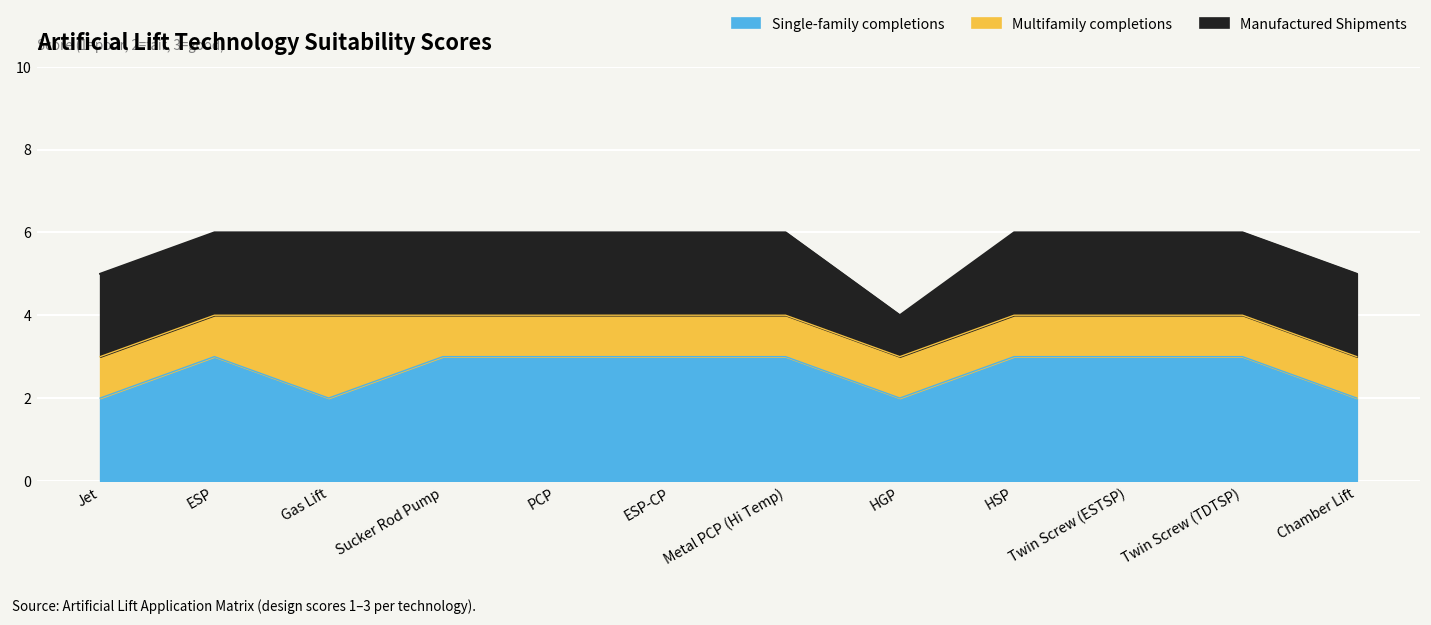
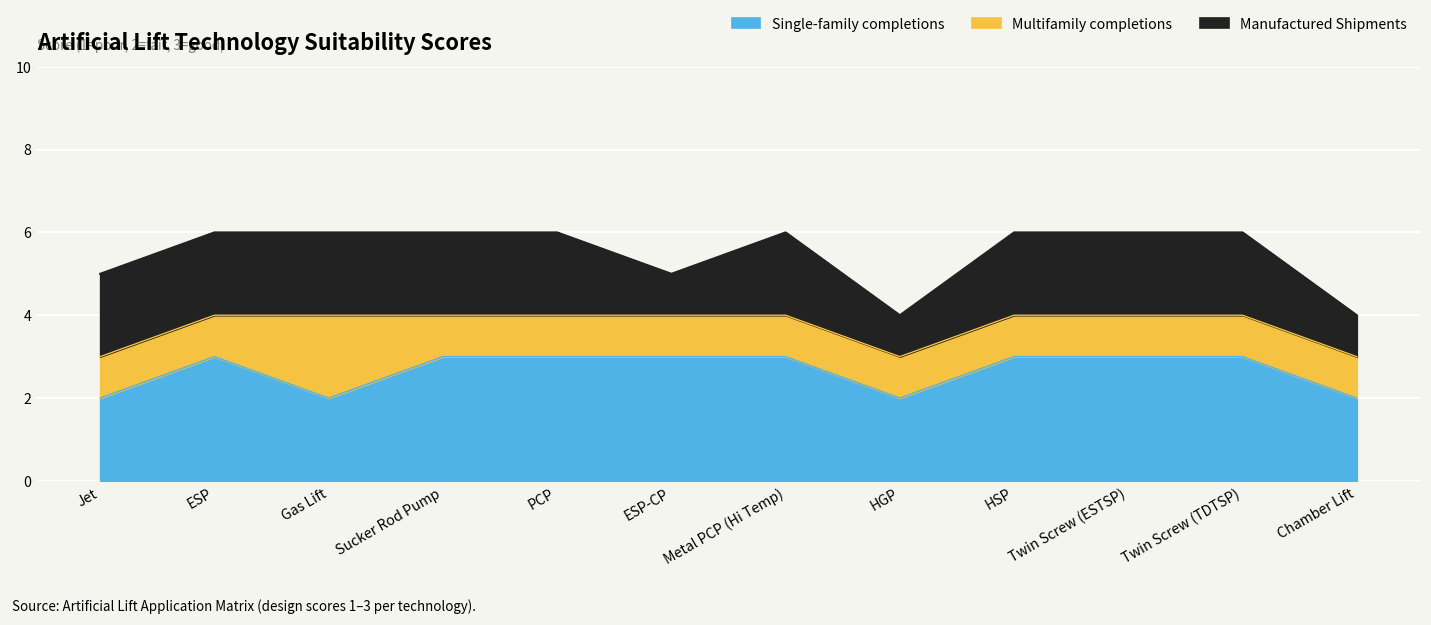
  {
    "Single-family completions": {
      "Jet": 2,
      "ESP": 3,
      "Gas Lift": 2,
      "Sucker Rod Pump": 3,
      "PCP": 3,
      "ESP-CP": 3,
      "Metal PCP (Hi Temp)": 3,
      "HGP": 2,
      "HSP": 3,
      "Twin Screw (ESTSP)": 3,
      "Twin Screw (TDTSP)": 3,
      "Chamber Lift": 2
    },
    "Multifamily completions": {
      "Jet": 3,
      "ESP": 4,
      "Gas Lift": 4,
      "Sucker Rod Pump": 4,
      "PCP": 4,
      "ESP-CP": 4,
      "Metal PCP (Hi Temp)": 4,
      "HGP": 3,
      "HSP": 4,
      "Twin Screw (ESTSP)": 4,
      "Twin Screw (TDTSP)": 4,
      "Chamber Lift": 3
    },
    "Manufactured Shipments": {
      "Jet": 2,
      "ESP": 2,
      "Gas Lift": 2,
      "Sucker Rod Pump": 2,
      "PCP": 2,
-     "ESP-CP": 2,
+     "ESP-CP": 1,
      "Metal PCP (Hi Temp)": 2,
      "HGP": 1,
      "HSP": 2,
      "Twin Screw (ESTSP)": 2,
      "Twin Screw (TDTSP)": 2,
-     "Chamber Lift": 2
+     "Chamber Lift": 1
    }
  }
